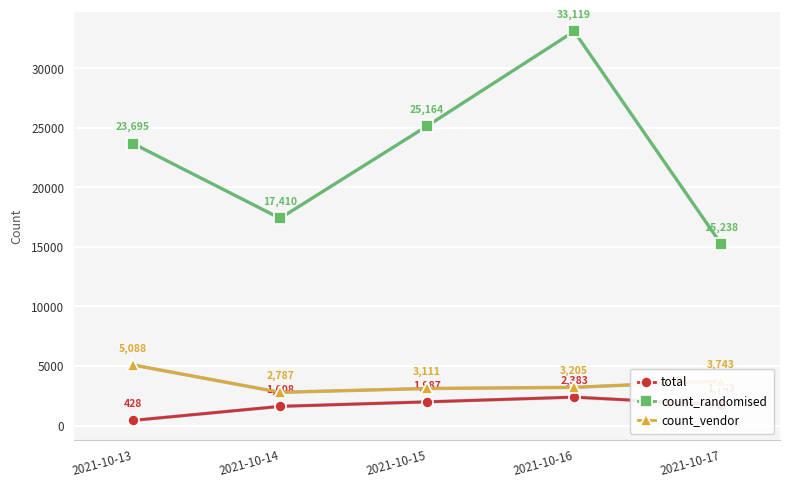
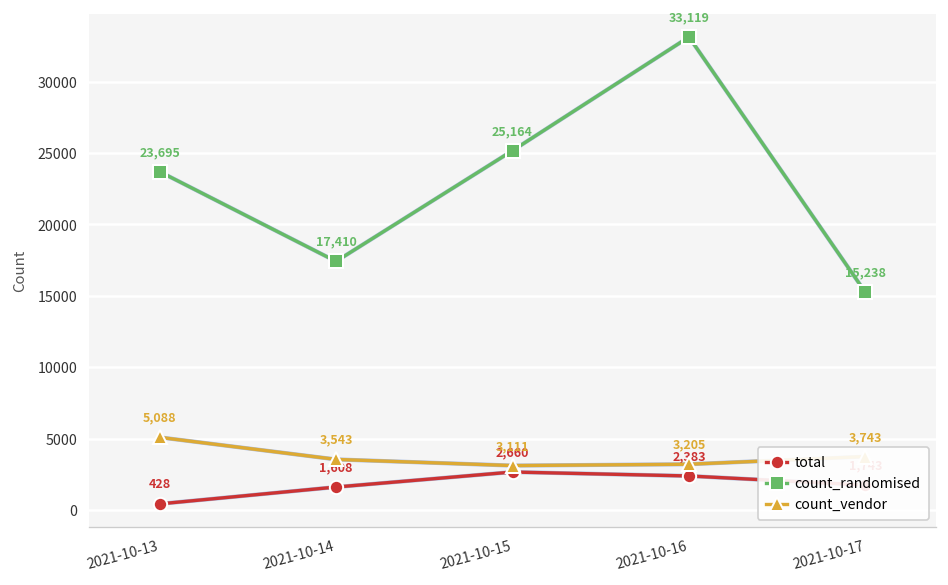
  {
    "total": {
      "2021-10-13": "428",
-     "2021-10-15": "1,987"
+     "2021-10-15": "2,660"
    },
    "count_randomised": {
      "2021-10-13": "23,695",
      "2021-10-14": "17,410",
      "2021-10-15": "25,164",
      "2021-10-16": "33,119",
      "2021-10-17": "15,238"
    },
    "count_vendor": {
      "2021-10-13": "5,088",
-     "2021-10-14": "2,787",
+     "2021-10-14": "3,543",
      "2021-10-15": "3,111",
      "2021-10-16": "3,205"
    }
  }
